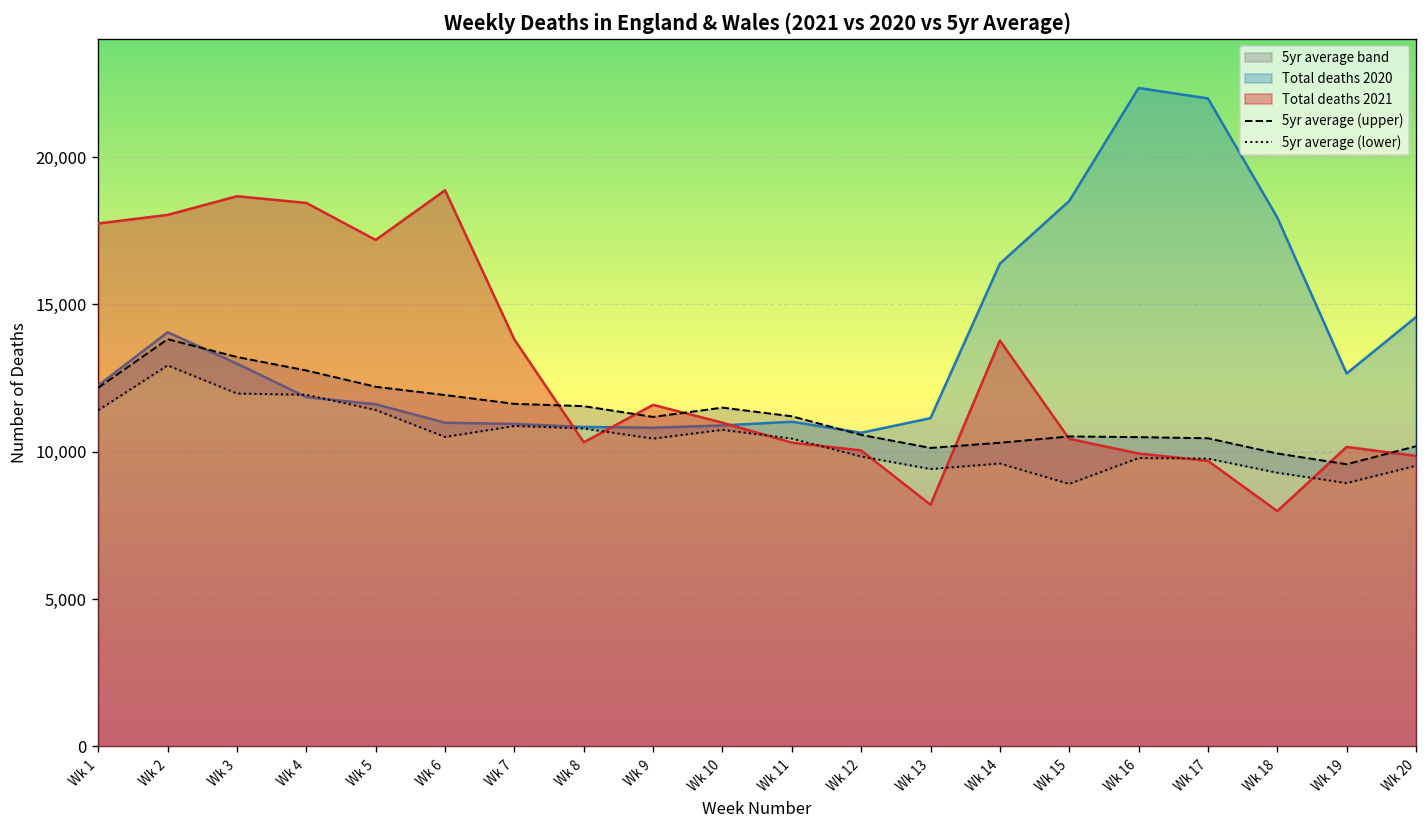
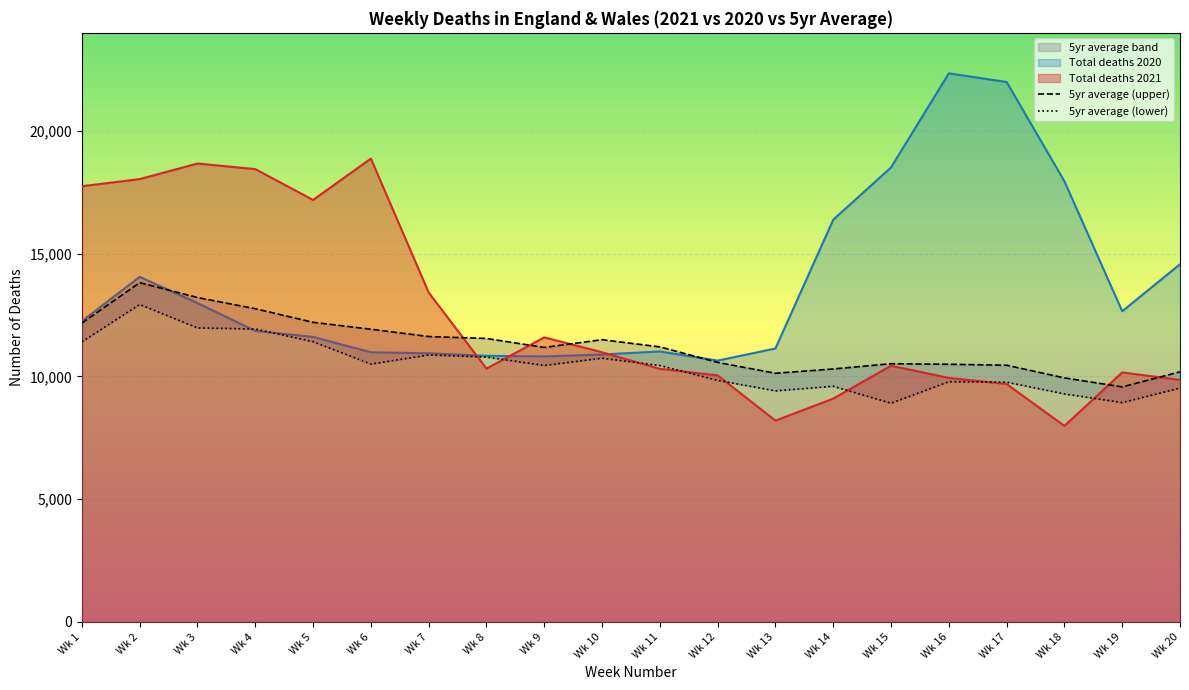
  {
    "Total deaths 2021": {
      "Wk 1": "17,800",
      "Wk 2": "18,000",
      "Wk 3": "18,700",
      "Wk 4": "18,400",
      "Wk 5": "17,200",
      "Wk 6": "18,900",
-     "Wk 7": "13,800",
+     "Wk 7": "13,400",
      "Wk 8": "10,300",
      "Wk 9": "11,600",
      "Wk 11": "10,300",
      "Wk 12": "10,000",
      "Wk 13": "8,200",
-     "Wk 14": "13,800",
+     "Wk 14": "9,100",
      "Wk 16": "9,900",
      "Wk 18": "8,000",
      "Wk 19": "10,200",
      "Wk 20": "9,900"
    },
    "5yr average (lower)": {
      "Wk 1": "11,400",
      "Wk 2": "12,900",
      "Wk 3": "12,000",
      "Wk 5": "11,400",
      "Wk 6": "10,500",
      "Wk 9": "10,400",
      "Wk 10": "10,700",
      "Wk 11": "10,400",
      "Wk 12": "9,800",
      "Wk 13": "9,400",
      "Wk 14": "9,600",
      "Wk 15": "8,900",
      "Wk 16": "9,800",
      "Wk 18": "9,300",
      "Wk 19": "8,900",
      "Wk 20": "9,500"
    }
  }
